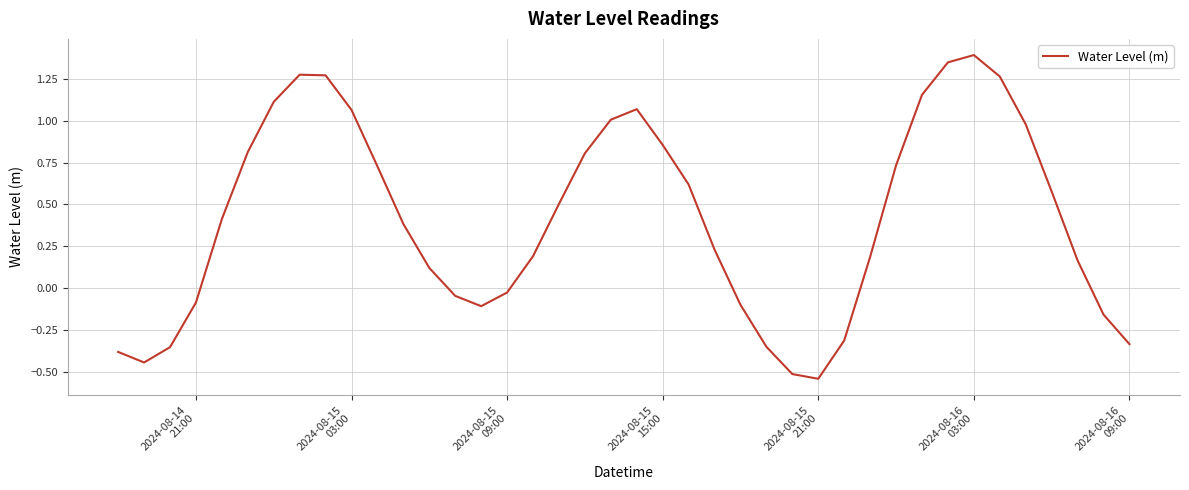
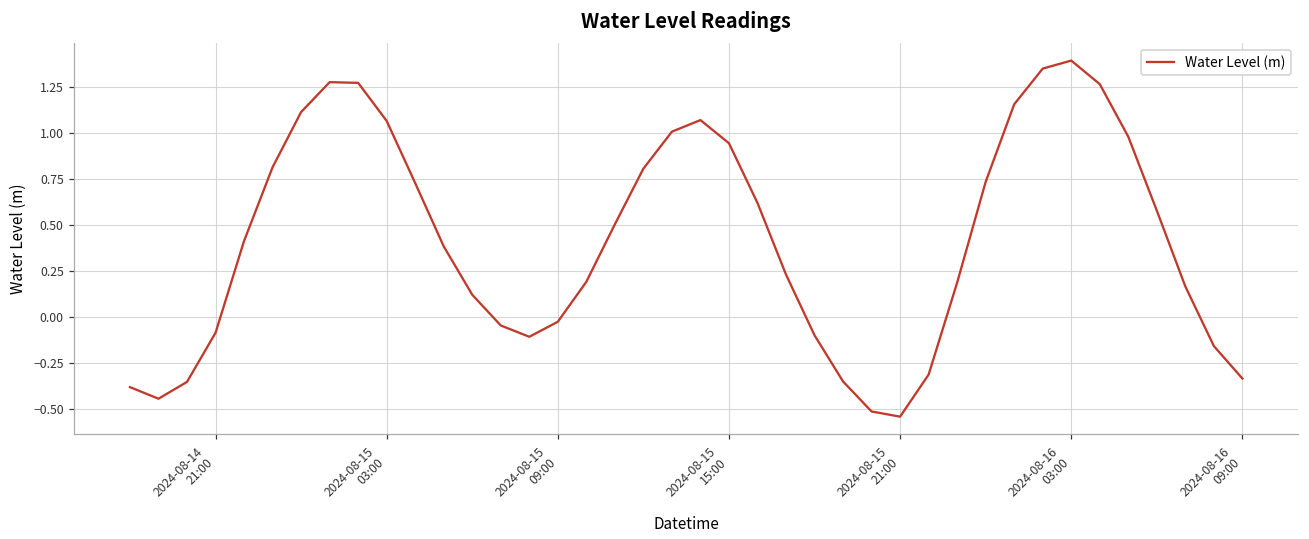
  {
    "2024-08-14 21:00": -0.09,
    "2024-08-15 03:00": 1.06,
    "2024-08-15 09:00": -0.03,
-   "2024-08-15 15:00": 0.86,
+   "2024-08-15 15:00": 0.94,
    "2024-08-15 21:00": -0.54,
    "2024-08-16 03:00": 1.39,
    "2024-08-16 09:00": -0.33
  }
